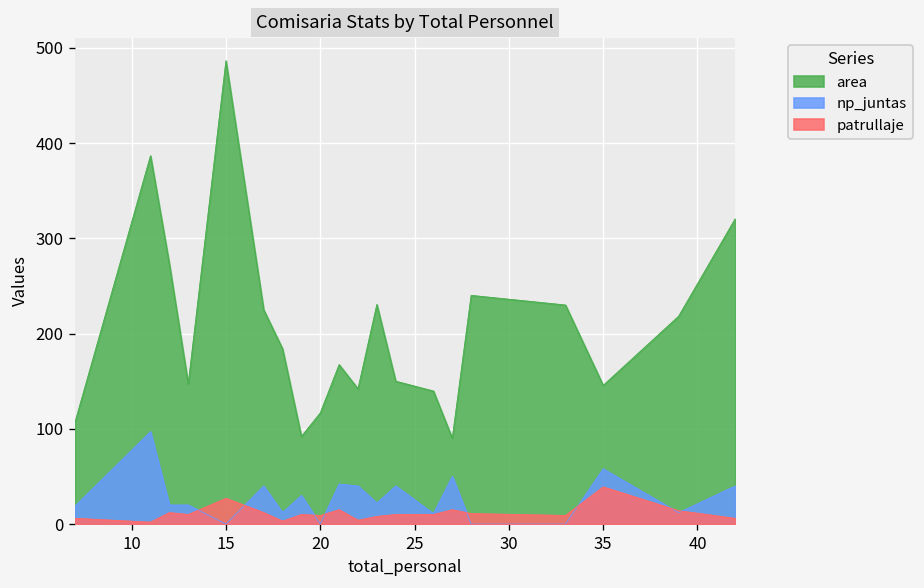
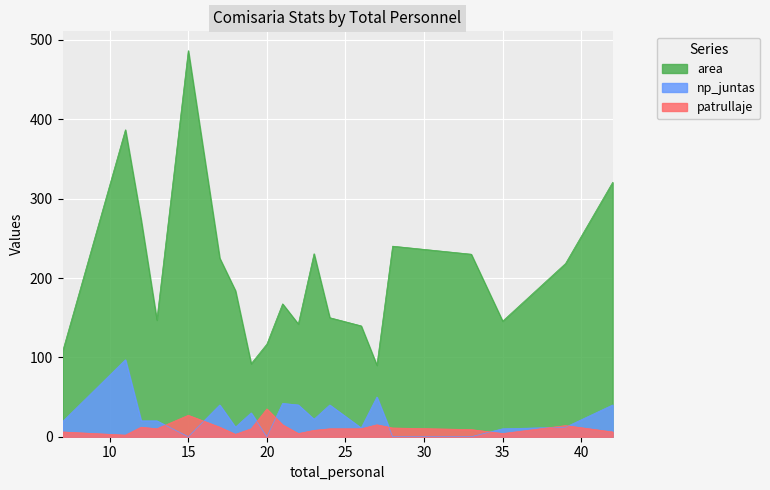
  {
    "area": {
      "15": 490,
      "20": 120,
      "35": 150
    },
    "np_juntas": {
      "15": 0,
      "20": 0,
-     "35": 60
+     "35": 10
    },
    "patrullaje": {
      "15": 30,
-     "20": 10,
-     "35": 40
+     "20": 40,
+     "35": 0
    }
  }
